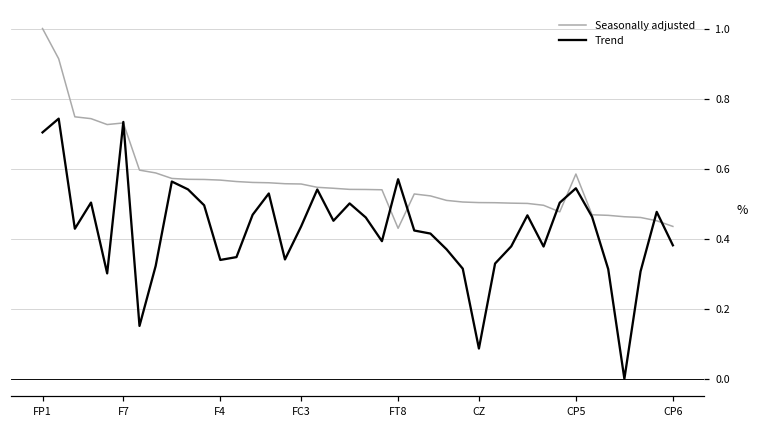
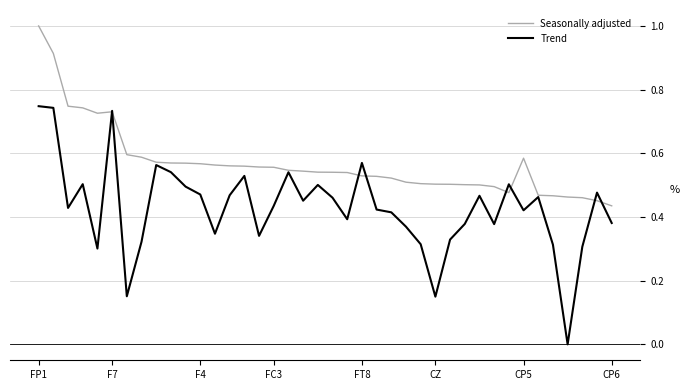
  {
    "Seasonally adjusted": {
      "FP1": 1.00,
      "F4": 0.57,
      "FC3": 0.56,
-     "FT8": 0.43,
+     "FT8": 0.53,
      "CZ": 0.50,
      "CP5": 0.58,
      "CP6": 0.44
    },
    "Trend": {
-     "FP1": 0.70,
-     "F4": 0.34,
+     "FP1": 0.75,
+     "F4": 0.47,
      "FC3": 0.44,
      "FT8": 0.57,
-     "CZ": 0.09,
-     "CP5": 0.54,
+     "CZ": 0.15,
+     "CP5": 0.42,
      "CP6": 0.38
    }
  }
